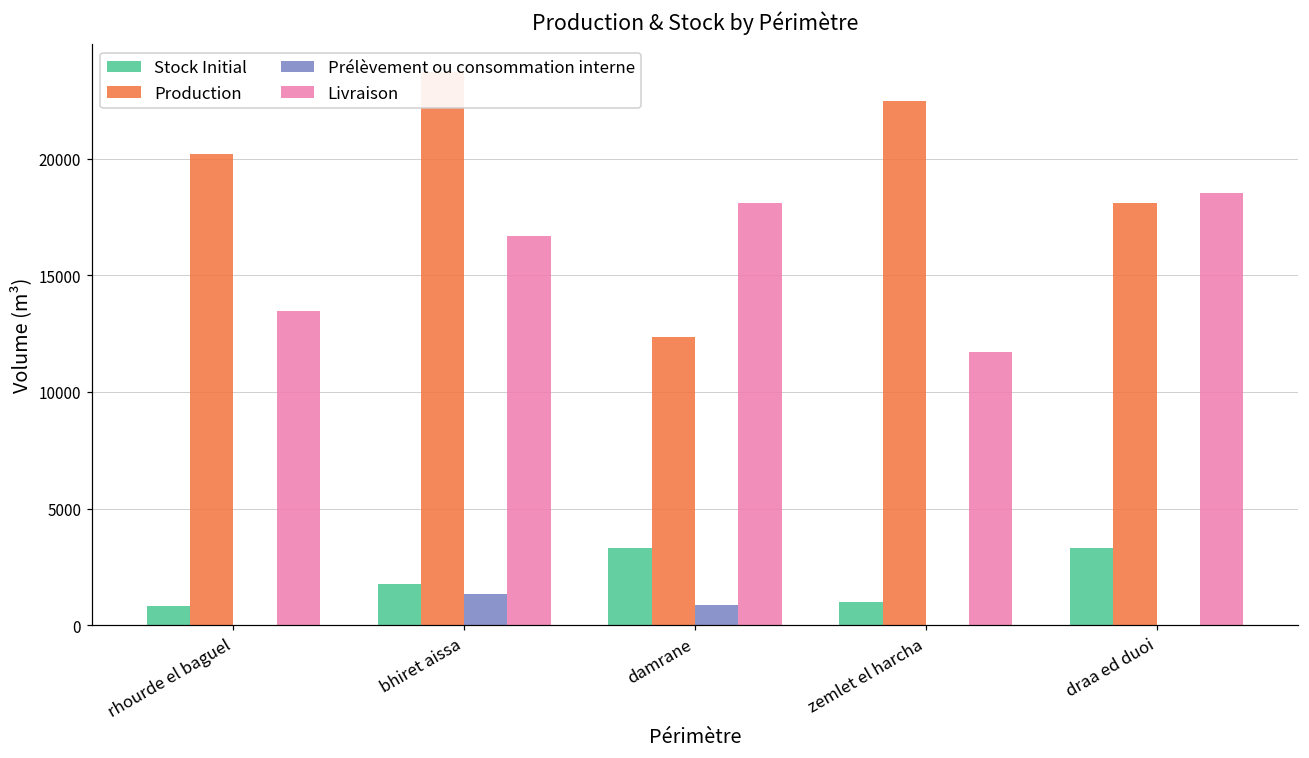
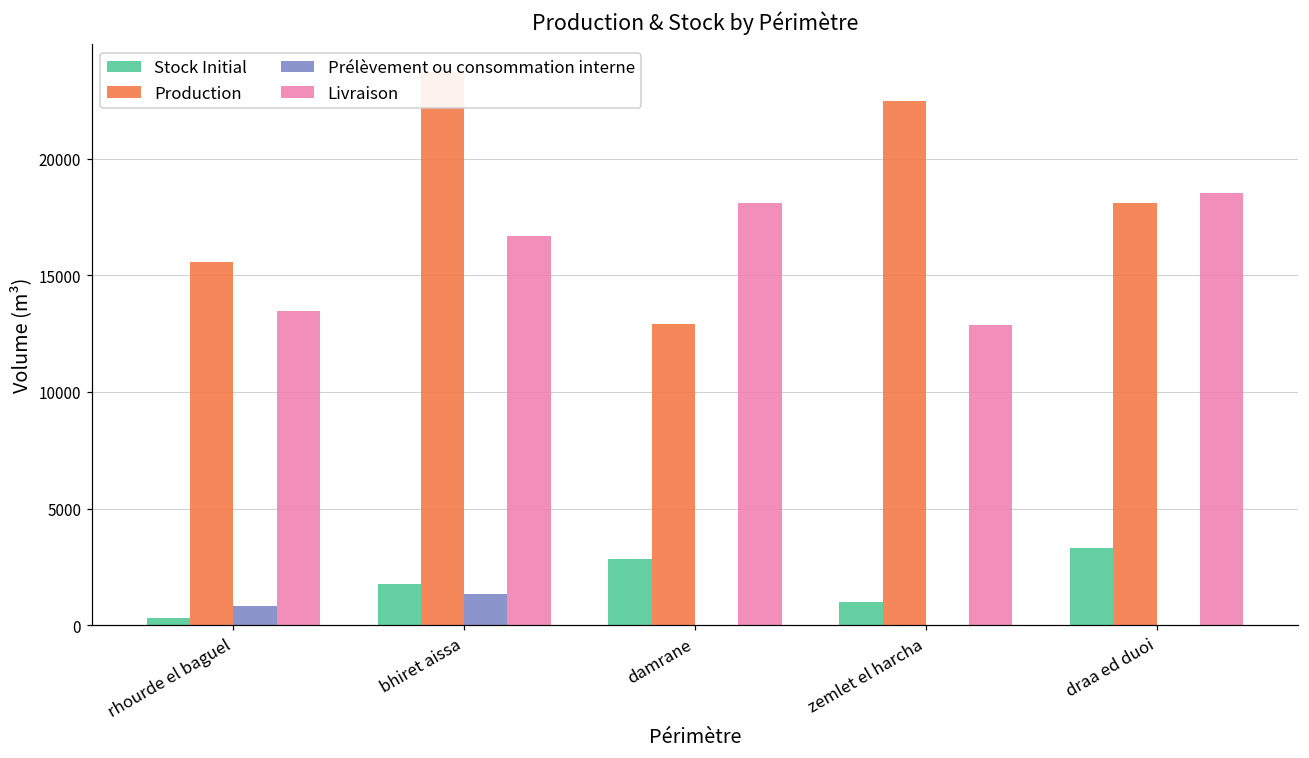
  {
    "Stock Initial": {
-     "rhourde el baguel": 800,
+     "rhourde el baguel": 300,
      "bhiret aissa": 1800,
-     "damrane": 3300,
+     "damrane": 2800,
      "zemlet el harcha": 1000,
      "draa ed duoi": 3300
    },
    "Production": {
-     "rhourde el baguel": 20200,
-     "damrane": 12400,
+     "rhourde el baguel": 15600,
+     "damrane": 12900,
      "zemlet el harcha": 22500,
      "draa ed duoi": 18100
    },
    "Prélèvement ou consommation interne": {
-     "rhourde el baguel": 0,
+     "rhourde el baguel": 800,
      "bhiret aissa": 1300,
-     "damrane": 900,
+     "damrane": 0,
      "zemlet el harcha": 0,
      "draa ed duoi": 0
    },
    "Livraison": {
      "rhourde el baguel": 13500,
      "bhiret aissa": 16700,
      "damrane": 18100,
-     "zemlet el harcha": 11700,
+     "zemlet el harcha": 12900,
      "draa ed duoi": 18500
    }
  }
